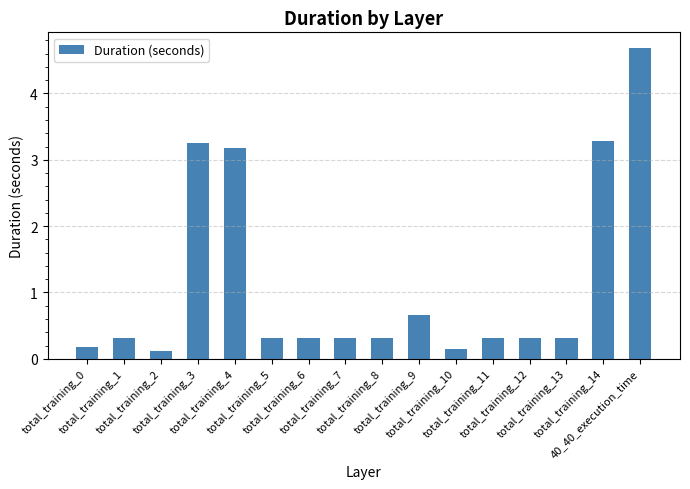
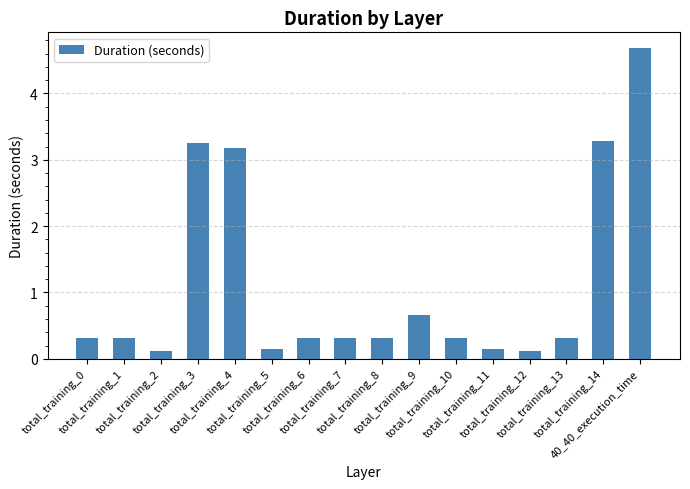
  {
-   "total_training_0": 0.2,
+   "total_training_0": 0.3,
    "total_training_1": 0.3,
    "total_training_2": 0.1,
    "total_training_3": 3.3,
    "total_training_4": 3.2,
-   "total_training_5": 0.3,
+   "total_training_5": 0.1,
    "total_training_6": 0.3,
    "total_training_7": 0.3,
    "total_training_8": 0.3,
    "total_training_9": 0.7,
-   "total_training_10": 0.2,
-   "total_training_11": 0.3,
-   "total_training_12": 0.3,
+   "total_training_10": 0.3,
+   "total_training_11": 0.2,
+   "total_training_12": 0.1,
    "total_training_13": 0.3,
    "total_training_14": 3.3,
    "40_40_execution_time": 4.7
  }
